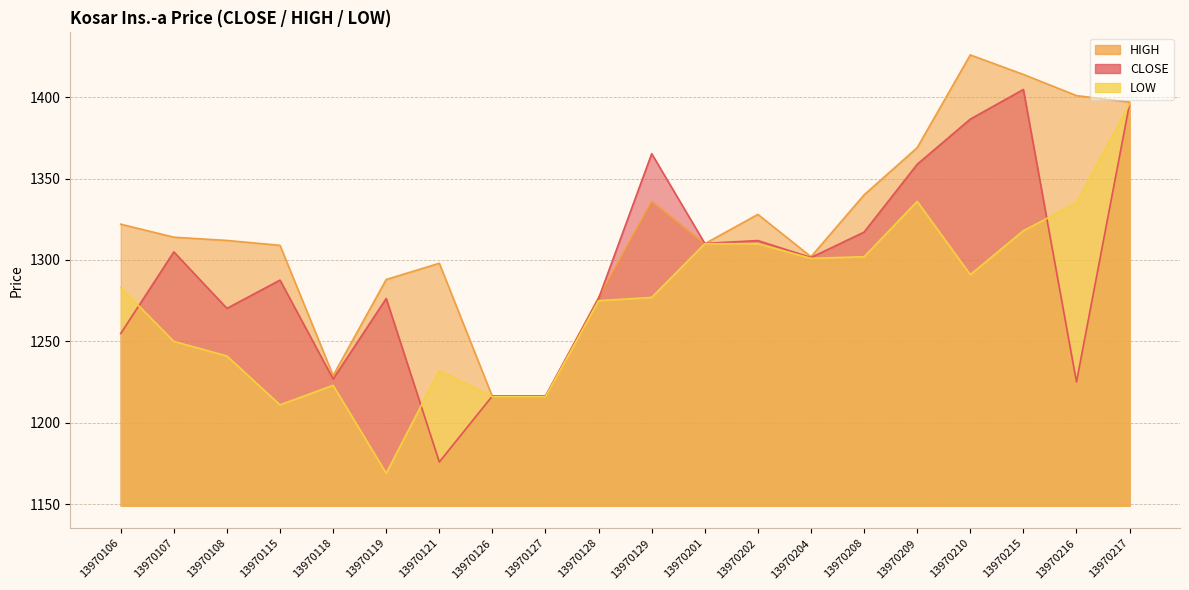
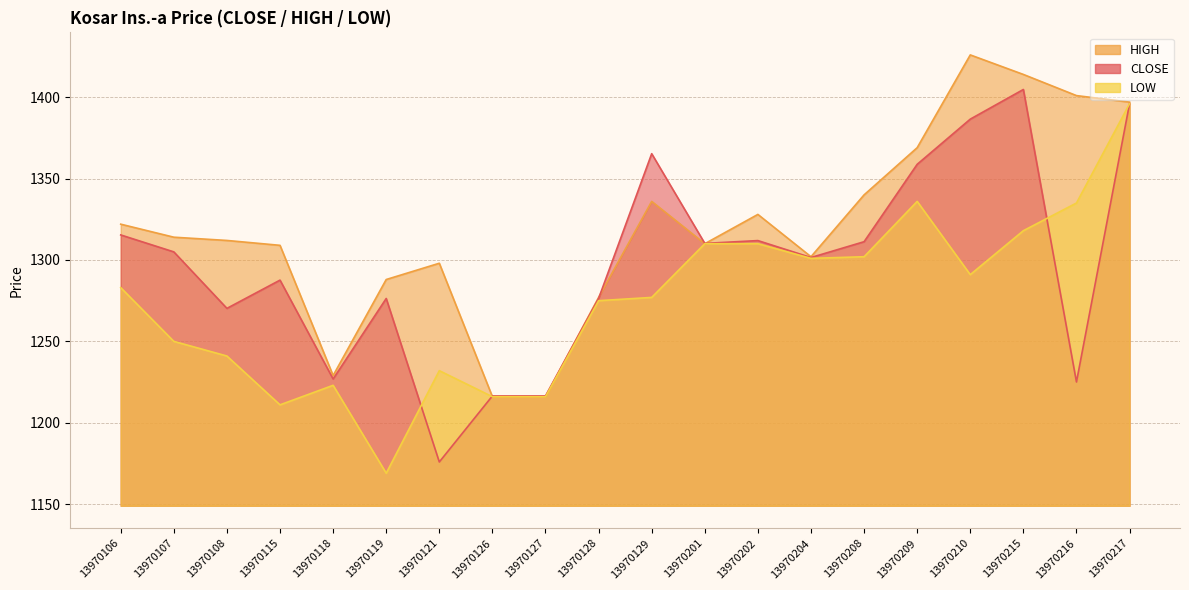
  {
    "CLOSE": {
-     "13970106": 1255,
+     "13970106": 1315,
      "13970107": 1305,
      "13970108": 1270,
      "13970115": 1288,
      "13970118": 1227,
      "13970119": 1276,
      "13970121": 1176,
      "13970129": 1365,
      "13970202": 1312,
-     "13970208": 1317,
+     "13970208": 1311,
      "13970209": 1359,
      "13970210": 1387,
      "13970215": 1405,
      "13970216": 1225
    }
  }
